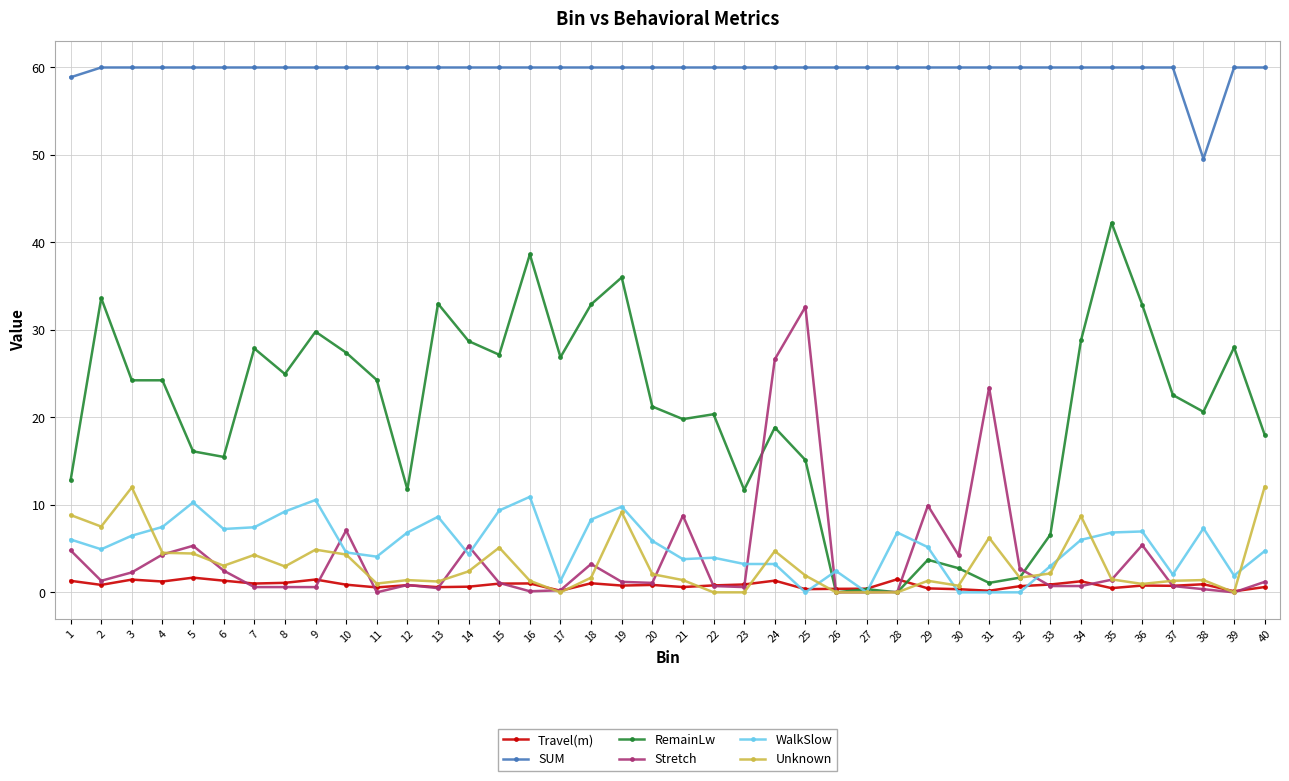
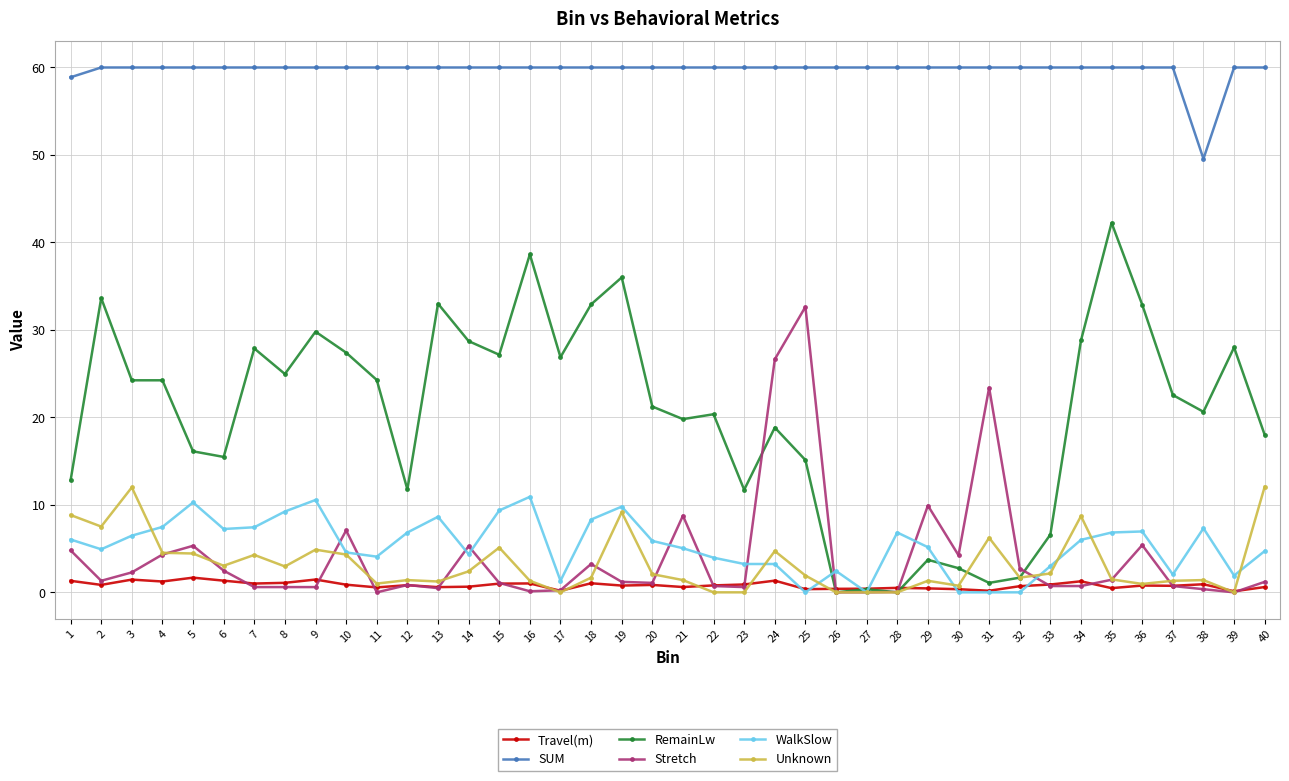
  {
    "Travel(m)": {
      "1": 1,
      "2": 1,
      "3": 1,
      "4": 1,
      "5": 2,
      "6": 1,
      "7": 1,
      "8": 1,
      "9": 1,
      "10": 1,
      "11": 1,
      "14": 1,
      "16": 1,
      "18": 1,
      "19": 1,
      "21": 1,
      "23": 1,
      "24": 1,
      "25": 0,
      "26": 0,
-     "28": 1.5,
+     "28": 0.5,
      "29": 0,
      "30": 0,
      "32": 1,
      "34": 1,
      "35": 0,
      "38": 1,
      "40": 1
    },
    "SUM": {
      "1": 59,
      "2": 60,
      "3": 60,
      "4": 60,
      "5": 60,
      "6": 60,
      "7": 60,
      "8": 60,
      "9": 60,
      "10": 60,
      "11": 60,
      "12": 60,
      "13": 60,
      "14": 60,
      "15": 60,
      "16": 60,
      "17": 60,
      "18": 60,
      "19": 60,
      "20": 60,
      "21": 60,
      "22": 60,
      "23": 60,
      "24": 60,
      "25": 60,
      "26": 60,
      "27": 60,
      "28": 60,
      "29": 60,
      "30": 60,
      "31": 60,
      "32": 60,
      "33": 60,
      "34": 60,
      "35": 60,
      "36": 60,
      "37": 60,
      "38": 50,
      "39": 60,
      "40": 60
    },
    "RemainLw": {
      "1": 13,
      "2": 34,
      "3": 24,
      "4": 24,
      "5": 16,
      "6": 15,
      "7": 28,
      "8": 25,
      "9": 30,
      "10": 27,
      "11": 24,
      "12": 12,
      "13": 33,
      "14": 29,
      "15": 27,
      "16": 39,
      "17": 27,
      "18": 33,
      "19": 36,
      "20": 21,
      "21": 20,
      "22": 20,
      "23": 12,
      "24": 19,
      "25": 15,
      "29": 4,
      "30": 3,
      "31": 1,
      "33": 7,
      "34": 29,
      "35": 42,
      "36": 33,
      "37": 23,
      "38": 21,
      "39": 28,
      "40": 18
    },
    "Stretch": {
      "1": 5,
      "2": 1,
      "3": 2,
      "5": 5,
      "6": 2,
      "7": 1,
      "8": 1,
      "9": 1,
      "10": 7,
      "11": 0,
      "14": 5,
      "16": 0,
      "18": 3,
      "19": 1,
      "21": 9,
      "23": 1,
      "24": 27,
      "25": 33,
      "29": 10,
      "30": 4,
      "31": 23,
      "32": 3,
      "34": 1,
      "36": 5,
      "38": 0,
      "40": 1
    },
    "WalkSlow": {
      "1": 6,
      "2": 5,
      "3": 6,
      "4": 7,
      "5": 10,
      "6": 7,
      "7": 7,
      "8": 9,
      "9": 11,
      "11": 4,
      "12": 7,
      "13": 9,
      "14": 4,
      "15": 9,
      "16": 11,
      "17": 1,
      "18": 8,
      "19": 10,
      "20": 6,
-     "21": 4,
+     "21": 5,
      "22": 4,
      "23": 3,
      "24": 3,
      "25": 0,
      "26": 2,
      "28": 7,
      "29": 5,
      "30": 0,
      "32": 0,
      "33": 3,
      "34": 6,
      "35": 7,
      "36": 7,
      "37": 2,
      "38": 7,
      "39": 2,
      "40": 5
    },
    "Unknown": {
      "1": 9,
      "2": 8,
      "3": 12,
      "5": 4,
      "6": 3,
      "7": 4,
      "8": 3,
      "9": 5,
      "11": 1,
      "12": 1,
      "13": 1,
      "14": 2,
      "15": 5,
      "16": 1,
      "18": 2,
      "19": 9,
      "20": 2,
      "21": 1,
      "22": 0,
      "23": 0,
      "24": 5,
      "25": 2,
      "29": 1,
      "30": 1,
      "31": 6,
      "33": 2,
      "34": 9,
      "37": 1,
      "38": 1,
      "40": 12
    }
  }
